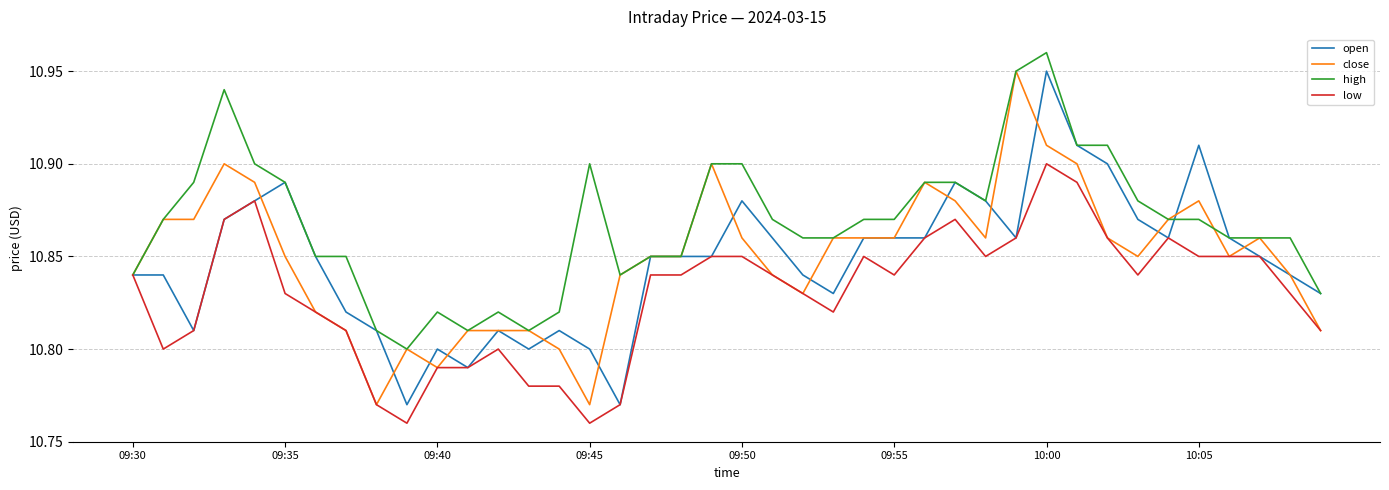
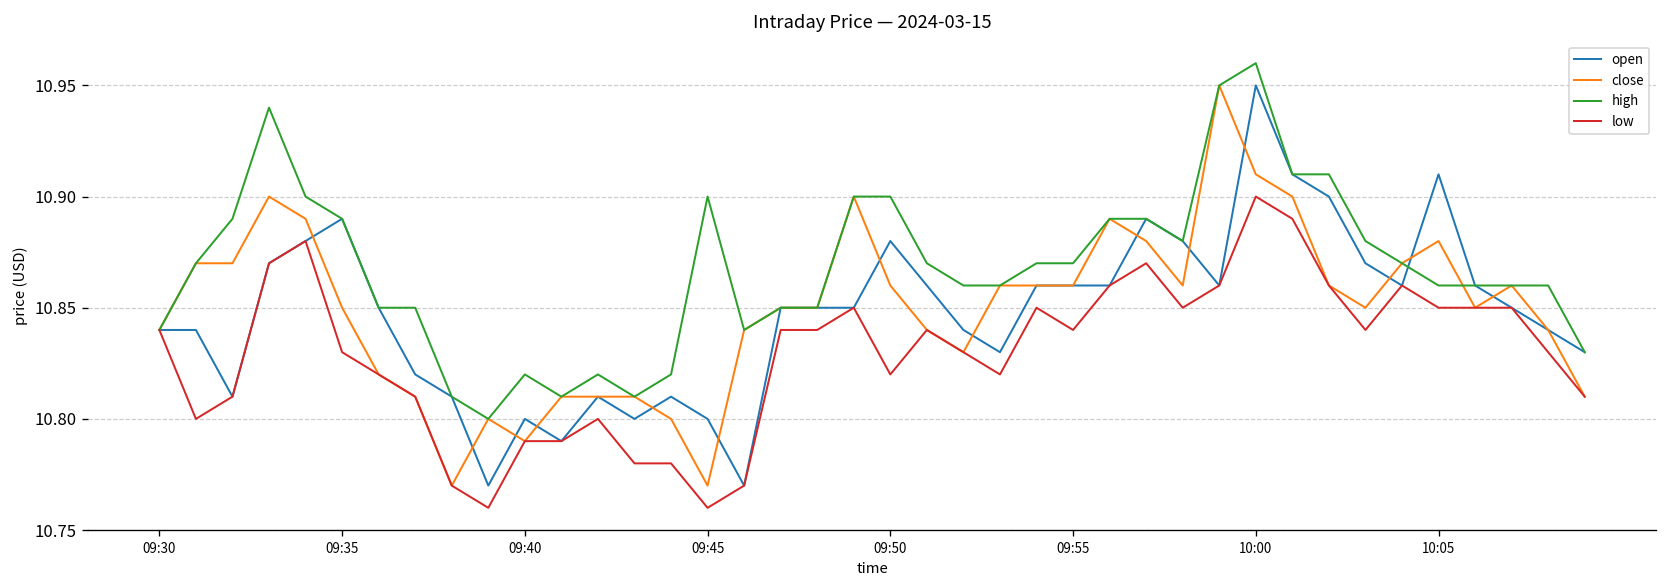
  {
    "open": {
      "09:40": 10.80,
      "09:45": 10.80,
      "09:50": 10.88,
      "10:00": 10.95,
      "10:05": 10.91
    },
    "close": {
      "09:35": 10.85,
      "09:45": 10.77,
      "09:50": 10.86,
      "10:00": 10.91,
      "10:05": 10.88
    },
    "high": {
      "09:40": 10.82,
      "09:45": 10.90,
      "09:50": 10.90,
      "09:55": 10.87,
      "10:00": 10.96,
-     "10:05": 10.87
+     "10:05": 10.86
    },
    "low": {
      "09:35": 10.83,
      "09:45": 10.76,
-     "09:50": 10.85,
+     "09:50": 10.82,
      "09:55": 10.84,
      "10:00": 10.90,
      "10:05": 10.85
    }
  }
